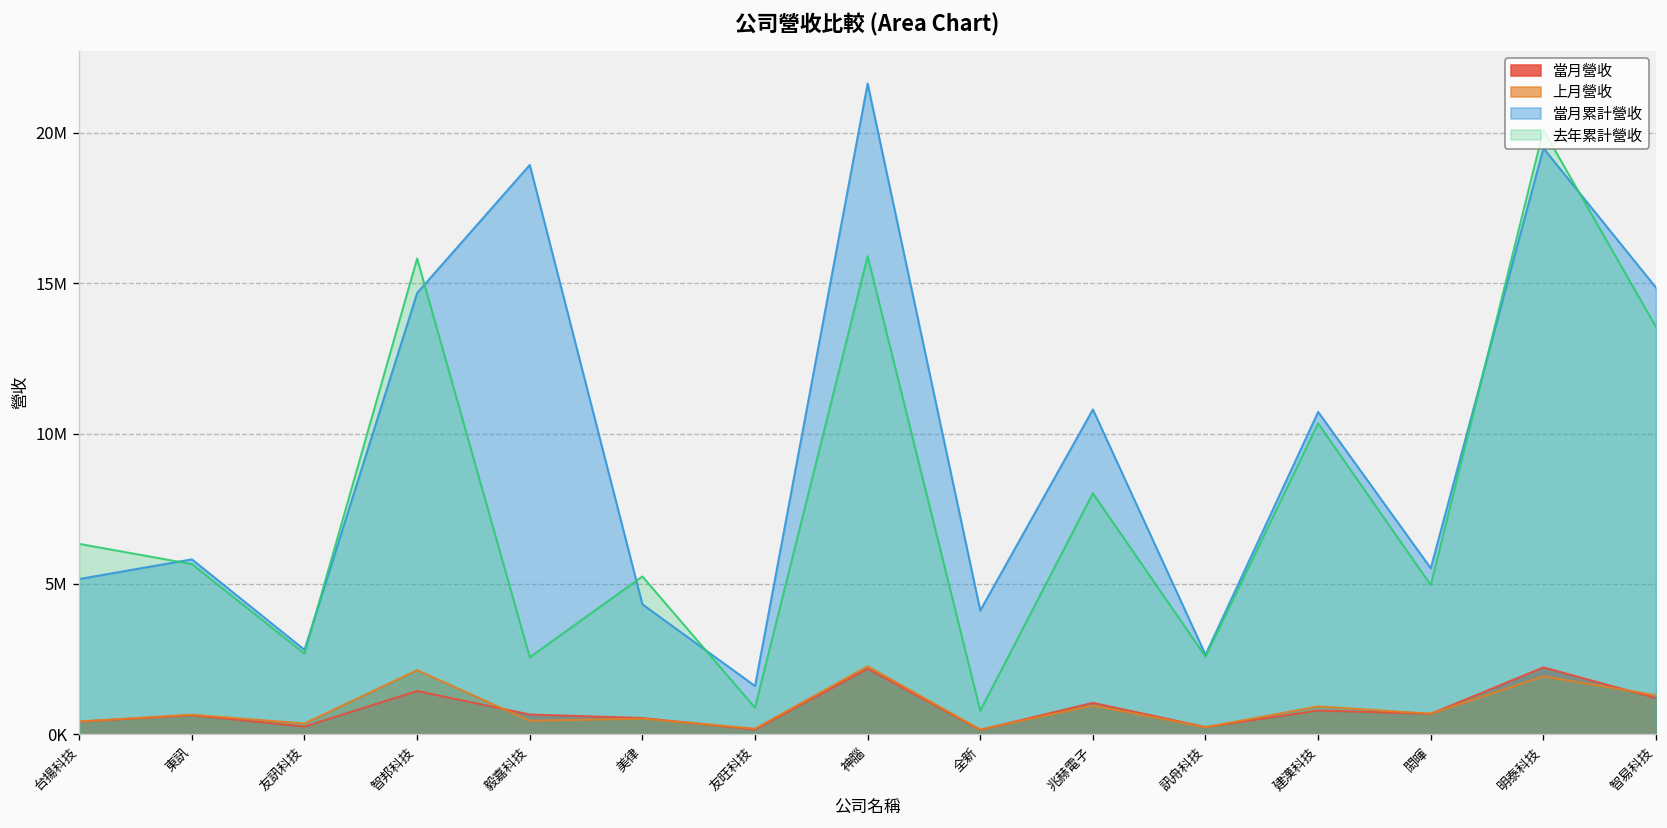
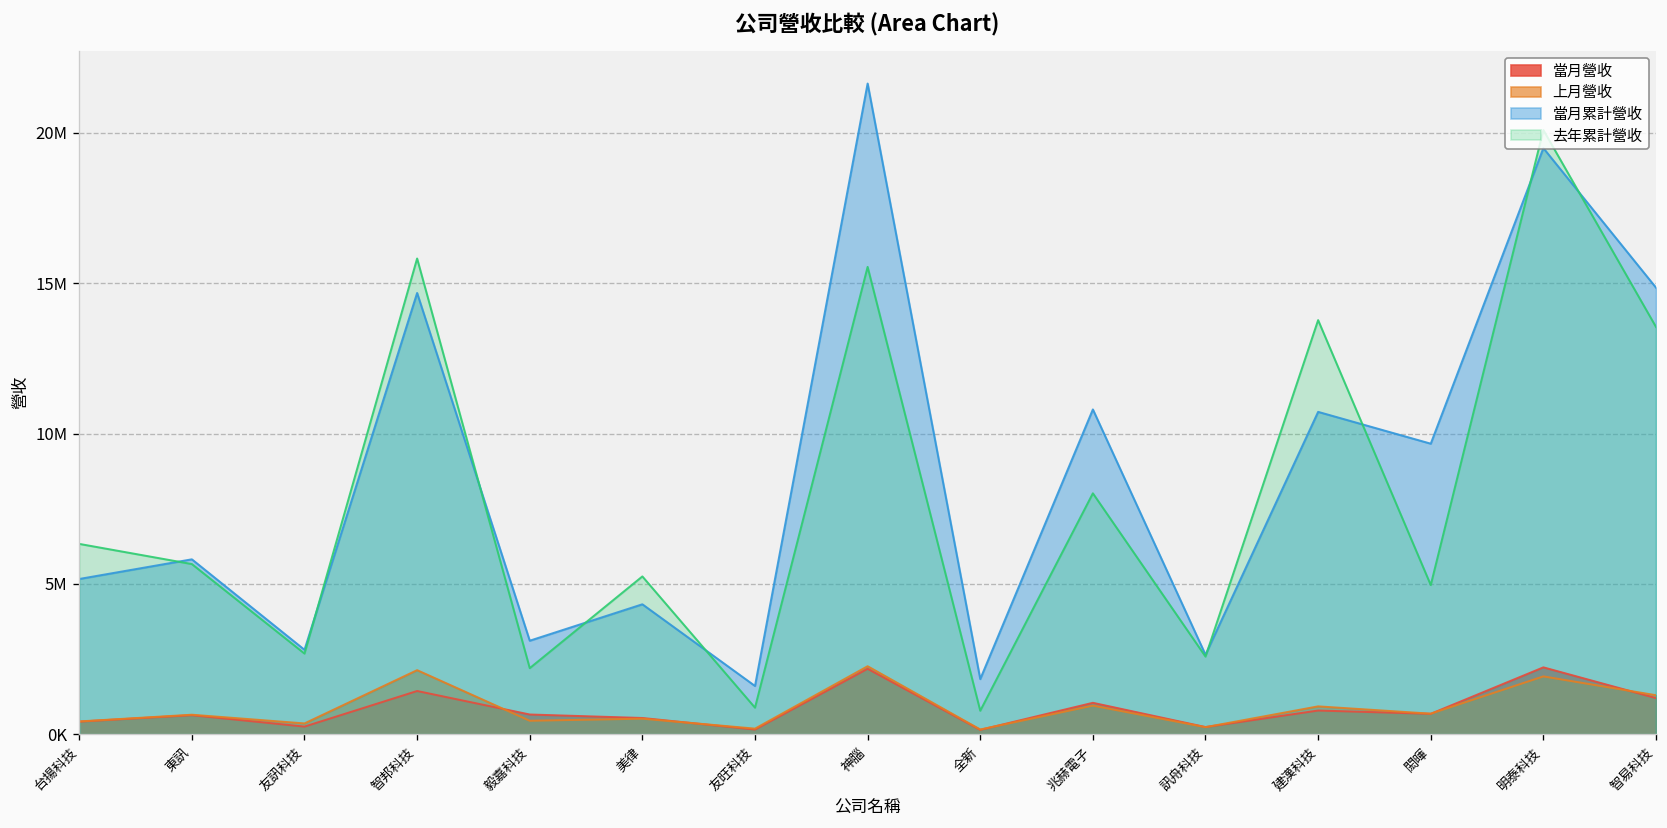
  {
    "當月累計營收": {
      "台揚科技": 5200000,
      "東訊": 5800000,
      "友訊科技": 2800000,
      "智邦科技": 14700000,
-     "毅嘉科技": 18900000,
+     "毅嘉科技": 3100000,
      "美律": 4300000,
      "友旺科技": 1600000,
      "神腦": 21600000,
-     "全新": 4100000,
+     "全新": 1800000,
      "兆赫電子": 10800000,
      "建漢科技": 10700000,
-     "閎暉": 5500000,
+     "閎暉": 9700000,
      "智易科技": 14900000
    },
    "去年累計營收": {
      "台揚科技": 6300000,
      "東訊": 5700000,
      "友訊科技": 2700000,
      "智邦科技": 15800000,
-     "毅嘉科技": 2600000,
+     "毅嘉科技": 2200000,
      "美律": 5200000,
      "友旺科技": 900000,
-     "神腦": 15900000,
+     "神腦": 15500000,
      "全新": 800000,
      "兆赫電子": 8000000,
-     "建漢科技": 10300000,
+     "建漢科技": 13800000,
      "閎暉": 5000000,
      "智易科技": 13500000
    }
  }
